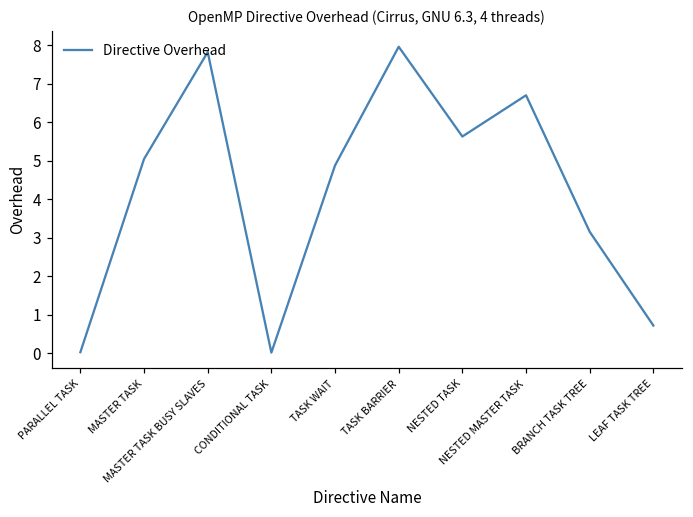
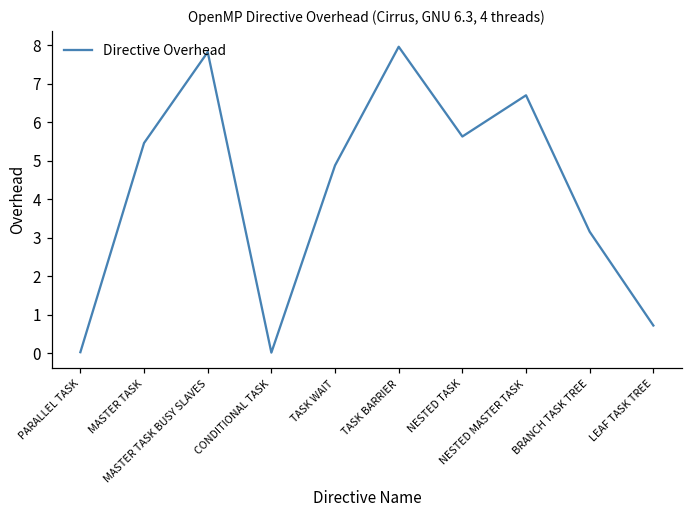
  {
    "PARALLEL TASK": 0.0,
-   "MASTER TASK": 5.0,
+   "MASTER TASK": 5.5,
    "MASTER TASK BUSY SLAVES": 7.8,
    "CONDITIONAL TASK": 0.0,
    "TASK WAIT": 4.9,
    "TASK BARRIER": 8.0,
    "NESTED TASK": 5.6,
    "NESTED MASTER TASK": 6.7,
    "BRANCH TASK TREE": 3.2,
    "LEAF TASK TREE": 0.7
  }
